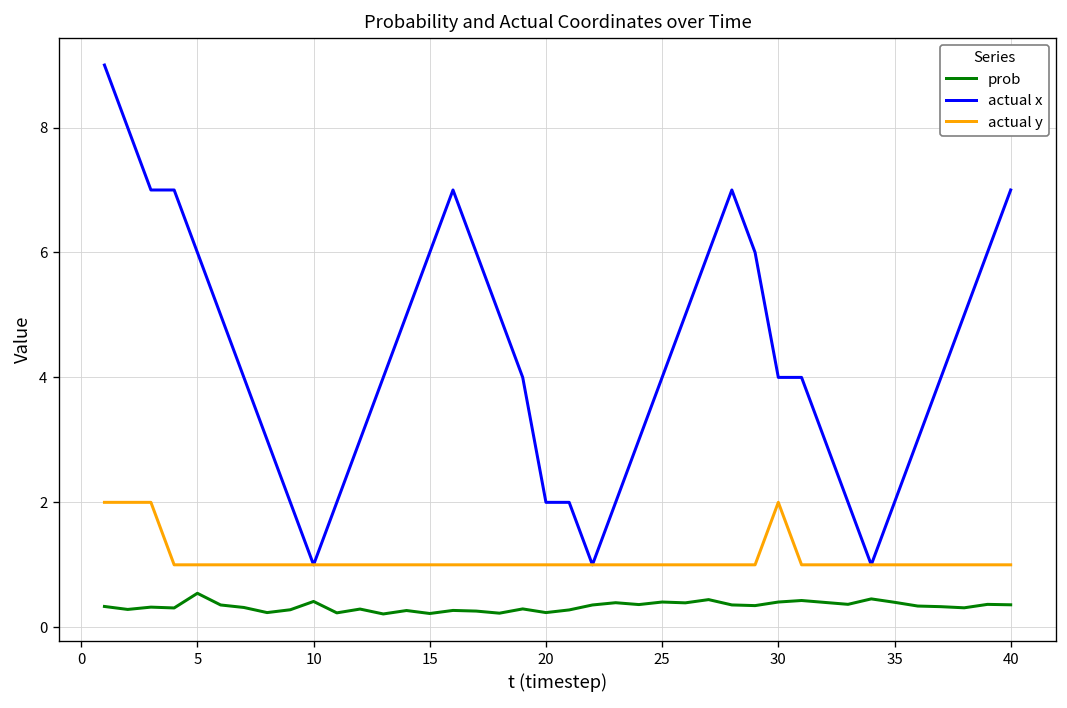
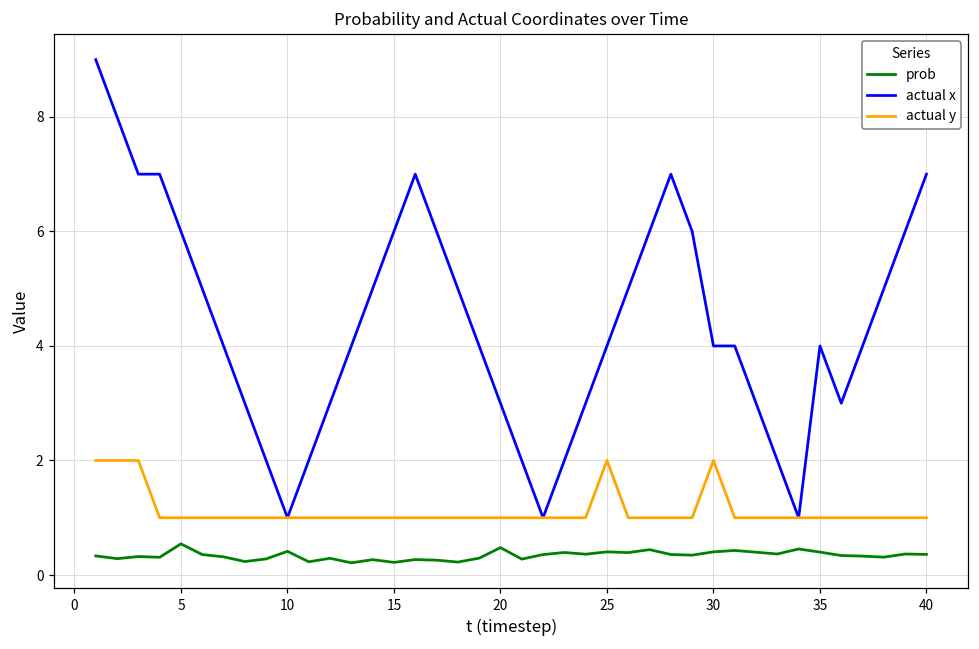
  {
    "prob": {
      "5": 0.5,
      "10": 0.4,
      "15": 0.2,
-     "20": 0.2,
+     "20": 0.5,
      "25": 0.4,
      "30": 0.4,
      "35": 0.4,
      "40": 0.4
    },
    "actual x": {
      "5": 6,
      "15": 6,
-     "20": 2,
+     "20": 3,
      "25": 4,
      "30": 4,
-     "35": 2,
+     "35": 4,
      "40": 7
    },
    "actual y": {
      "5": 1,
      "15": 1,
      "20": 1,
-     "25": 1,
+     "25": 2,
      "30": 2,
      "35": 1,
      "40": 1
    }
  }
